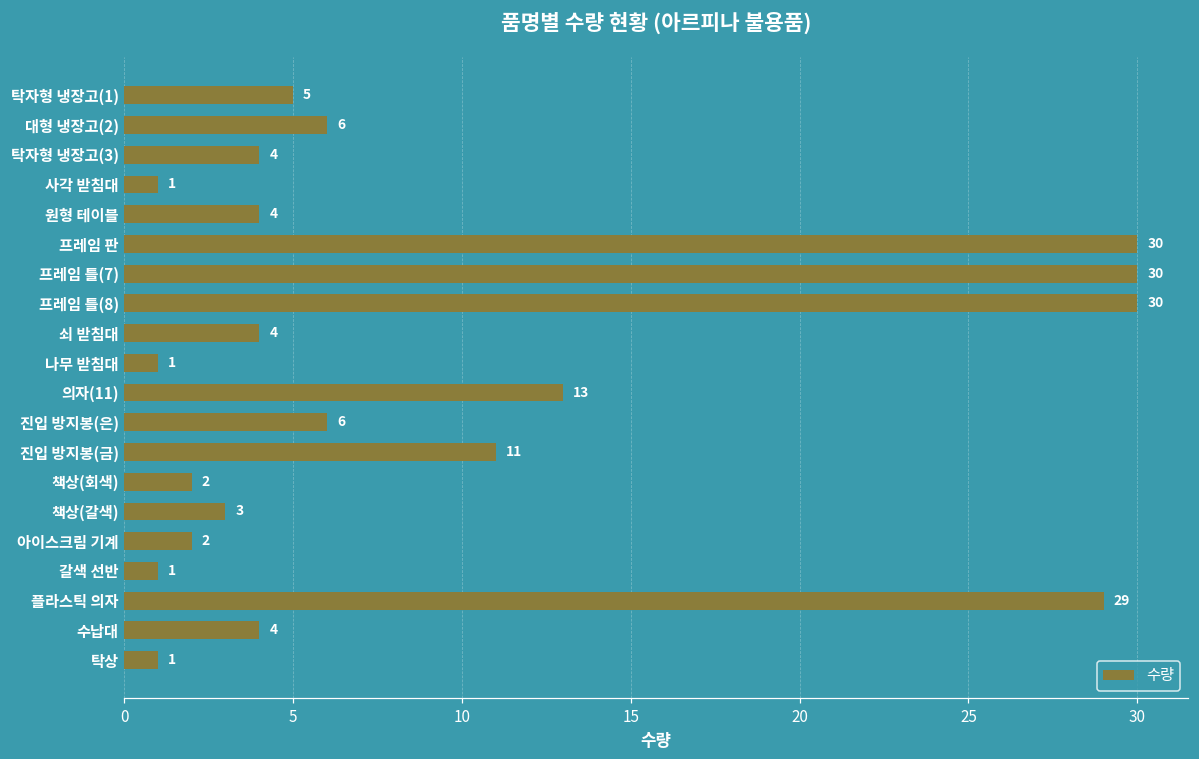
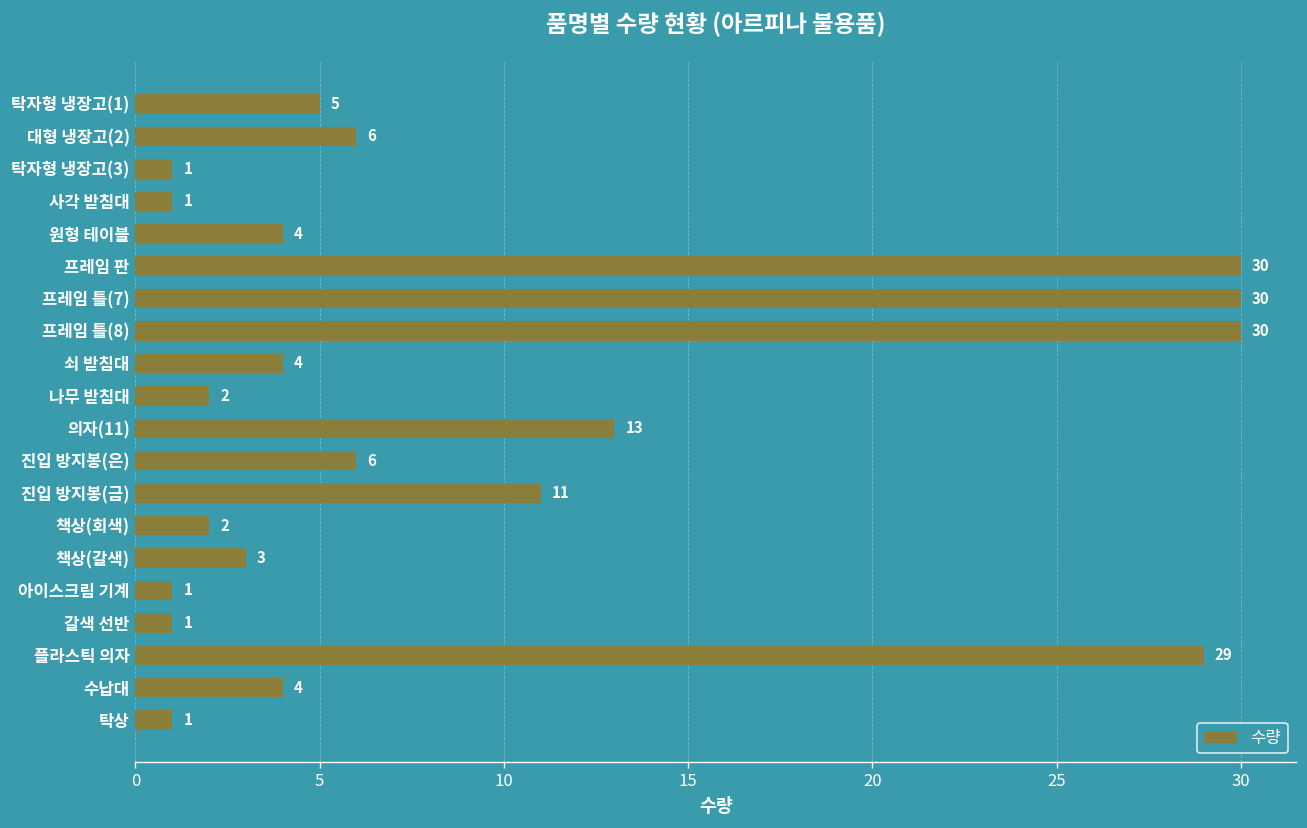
  {
    "탁자형 냉장고(1)": 5,
    "대형 냉장고(2)": 6,
-   "탁자형 냉장고(3)": 4,
+   "탁자형 냉장고(3)": 1,
    "사각 받침대": 1,
    "원형 테이블": 4,
    "프레임 판": 30,
    "프레임 틀(7)": 30,
    "프레임 틀(8)": 30,
    "쇠 받침대": 4,
-   "나무 받침대": 1,
+   "나무 받침대": 2,
    "의자(11)": 13,
    "진입 방지봉(은)": 6,
    "진입 방지봉(금)": 11,
    "책상(회색)": 2,
    "책상(갈색)": 3,
-   "아이스크림 기계": 2,
+   "아이스크림 기계": 1,
    "갈색 선반": 1,
    "플라스틱 의자": 29,
    "수납대": 4,
    "탁상": 1
  }
